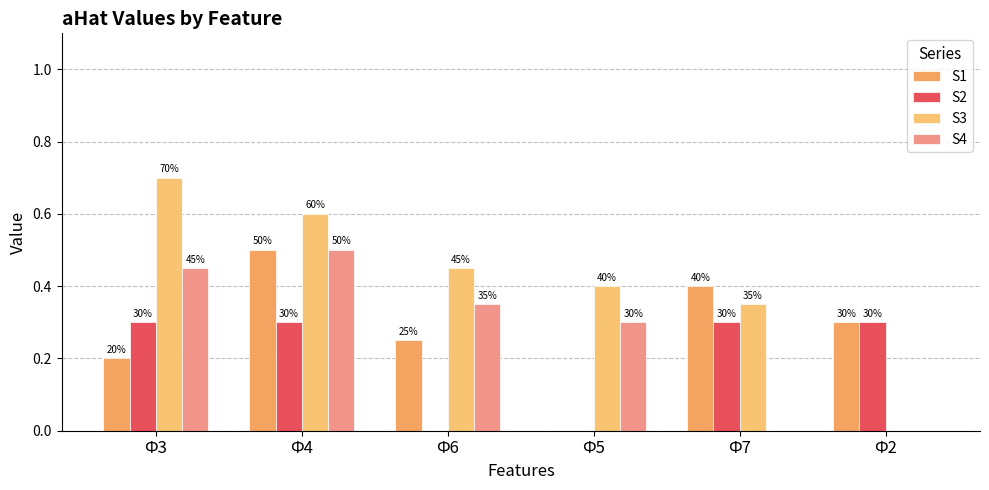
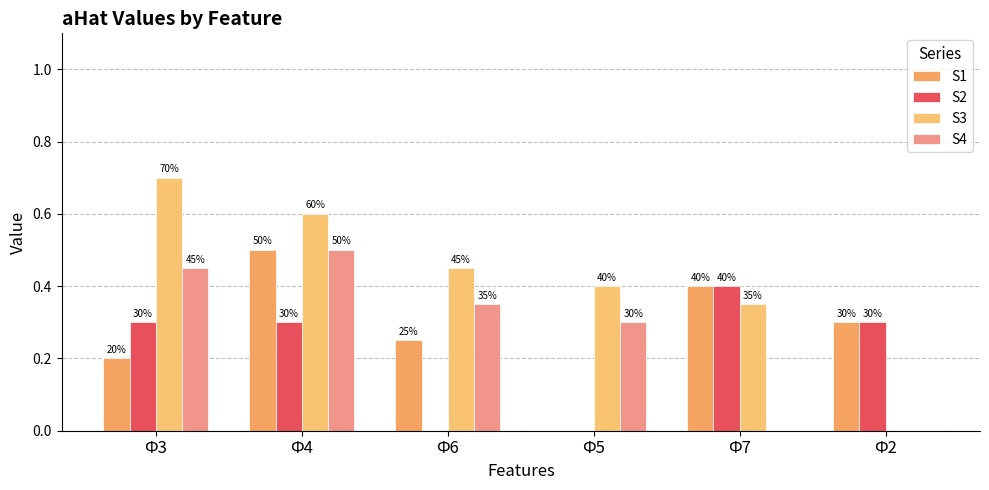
  {
    "S2": {
      "Ф3": "30%",
      "Ф4": "30%",
-     "Ф7": "30%",
+     "Ф7": "40%",
      "Ф2": "30%"
    }
  }
